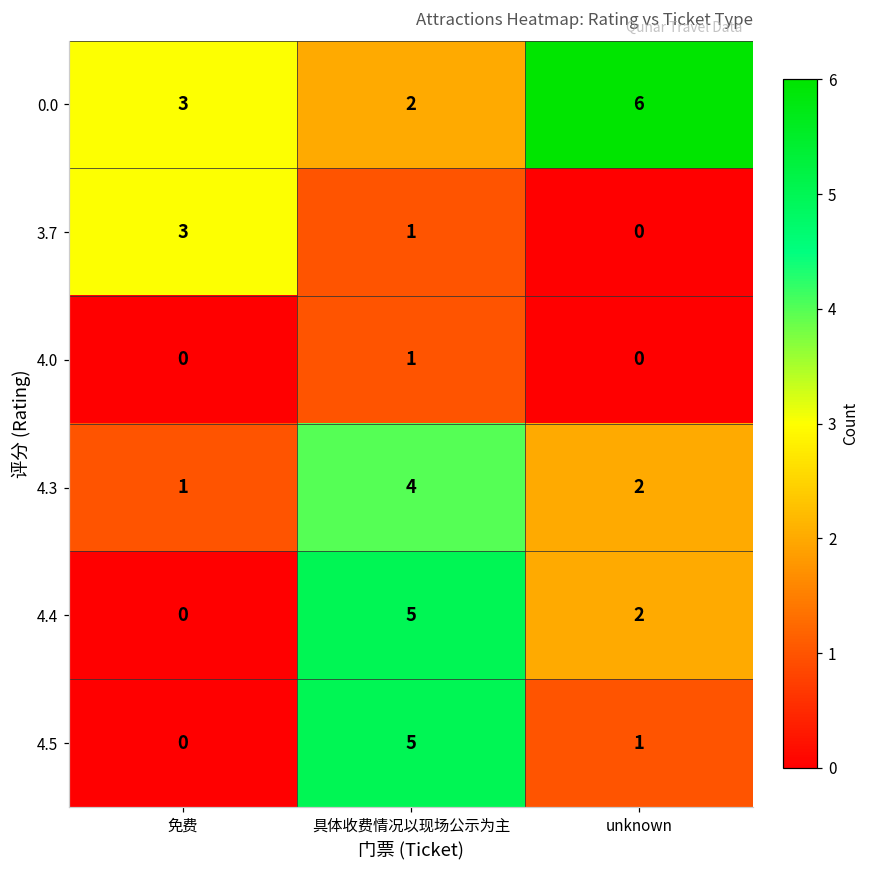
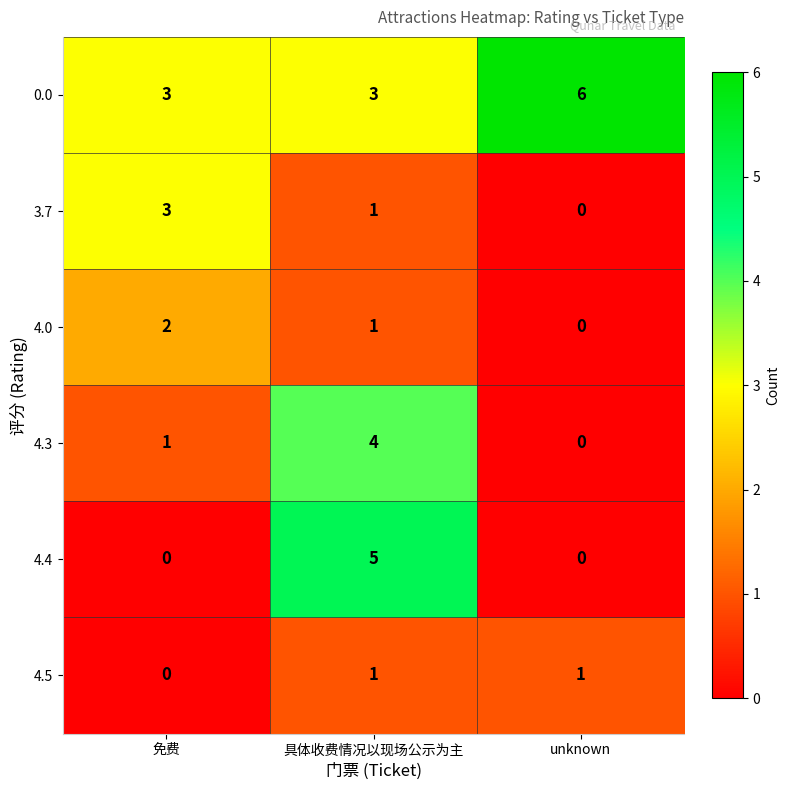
  {
    "0.0": {
      "免费": 3,
-     "具体收费情况以现场公示为主": 2,
+     "具体收费情况以现场公示为主": 3,
      "unknown": 6
    },
    "3.7": {
      "免费": 3,
      "具体收费情况以现场公示为主": 1,
      "unknown": 0
    },
    "4.0": {
-     "免费": 0,
+     "免费": 2,
      "具体收费情况以现场公示为主": 1,
      "unknown": 0
    },
    "4.3": {
      "免费": 1,
      "具体收费情况以现场公示为主": 4,
-     "unknown": 2
+     "unknown": 0
    },
    "4.4": {
      "免费": 0,
      "具体收费情况以现场公示为主": 5,
-     "unknown": 2
+     "unknown": 0
    },
    "4.5": {
      "免费": 0,
-     "具体收费情况以现场公示为主": 5,
+     "具体收费情况以现场公示为主": 1,
      "unknown": 1
    }
  }
